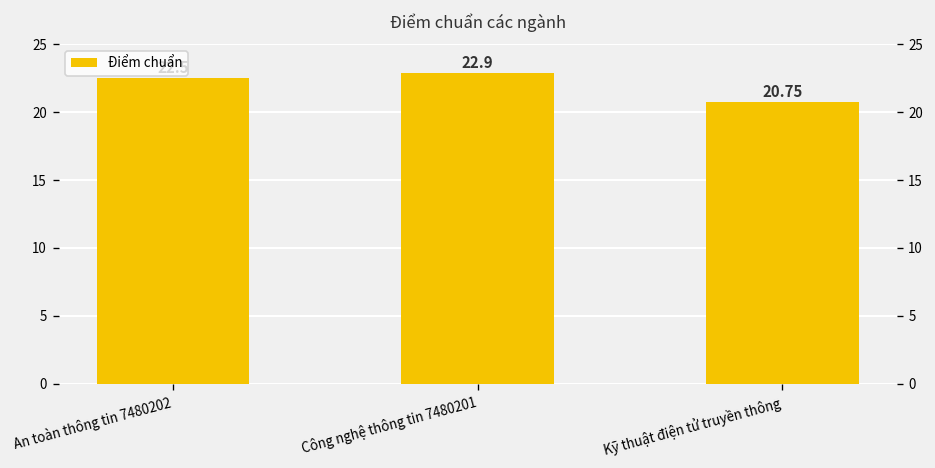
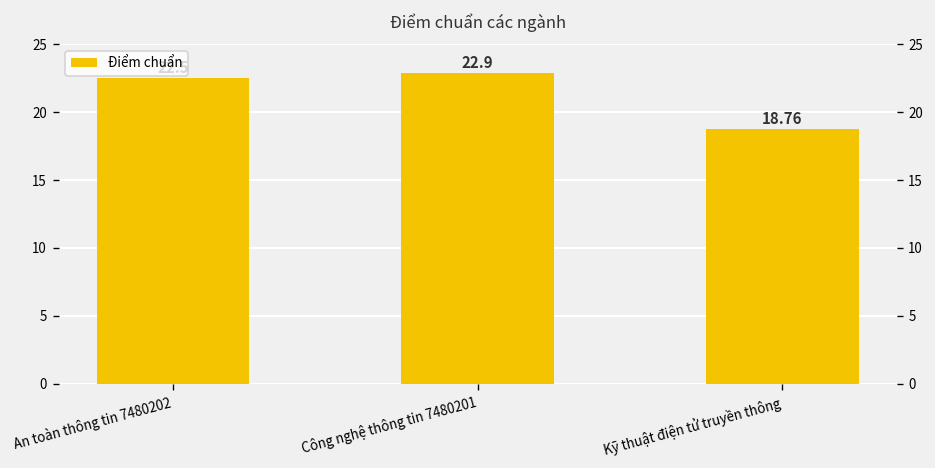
  {
    "Công nghệ thông tin 7480201": 22.9,
-   "Kỹ thuật điện tử truyền thông": 20.75
+   "Kỹ thuật điện tử truyền thông": 18.76
  }
